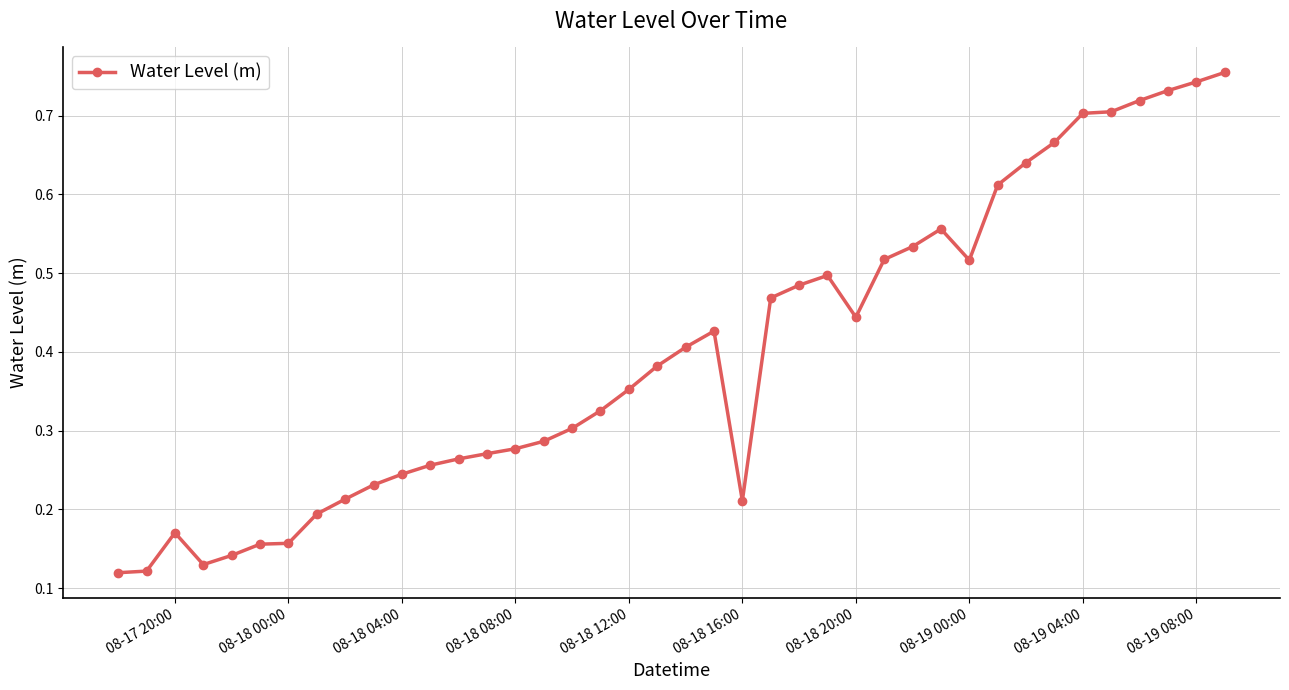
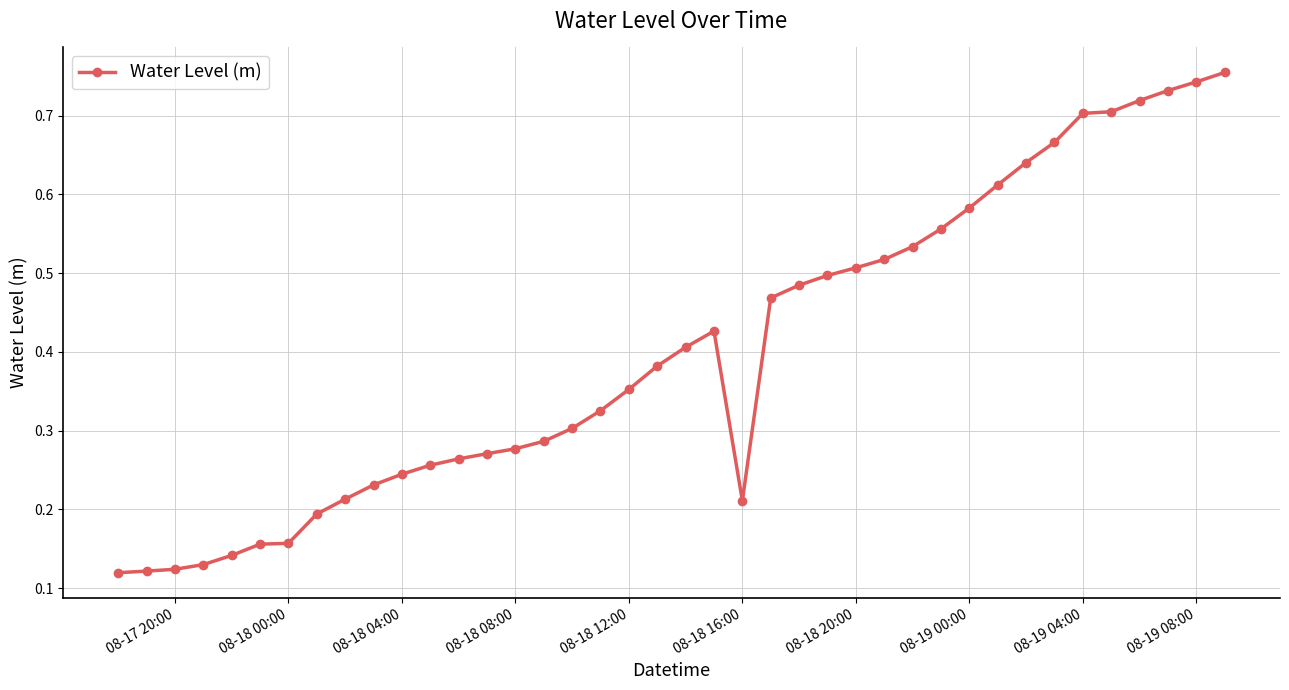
  {
-   "08-17 20:00": 0.17,
+   "08-17 20:00": 0.12,
    "08-18 00:00": 0.16,
    "08-18 04:00": 0.24,
    "08-18 08:00": 0.28,
    "08-18 12:00": 0.35,
    "08-18 16:00": 0.21,
-   "08-18 20:00": 0.44,
-   "08-19 00:00": 0.52,
+   "08-18 20:00": 0.51,
+   "08-19 00:00": 0.58,
    "08-19 04:00": 0.70,
    "08-19 08:00": 0.74
  }
